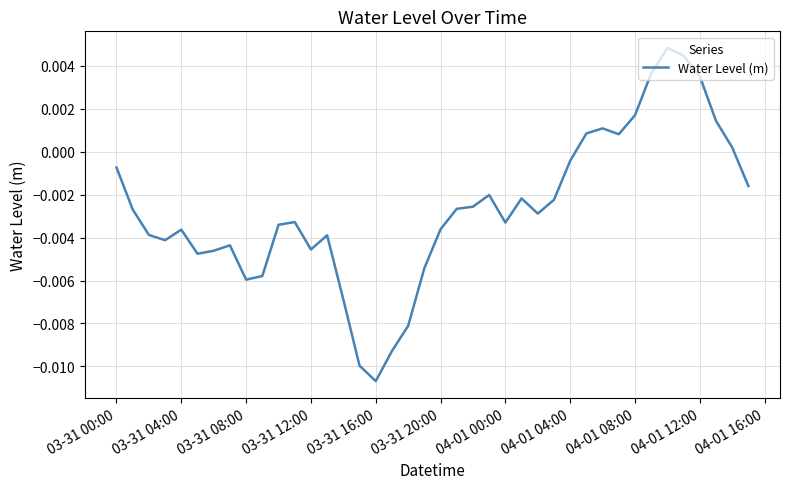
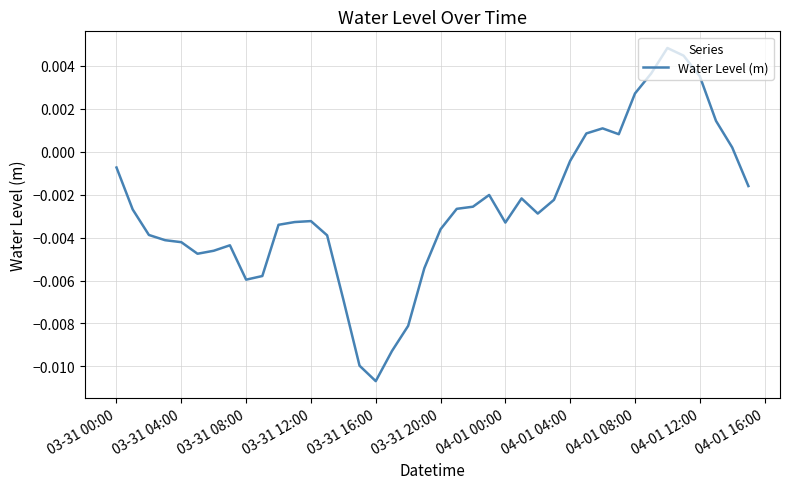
  {
    "03-31 00:00": -0.0007,
-   "03-31 04:00": -0.0036,
+   "03-31 04:00": -0.0042,
    "03-31 08:00": -0.0060,
-   "03-31 12:00": -0.0046,
+   "03-31 12:00": -0.0032,
    "03-31 16:00": -0.0107,
    "03-31 20:00": -0.0036,
    "04-01 00:00": -0.0033,
    "04-01 04:00": -0.0004,
-   "04-01 08:00": 0.0017
+   "04-01 08:00": 0.0027
  }
